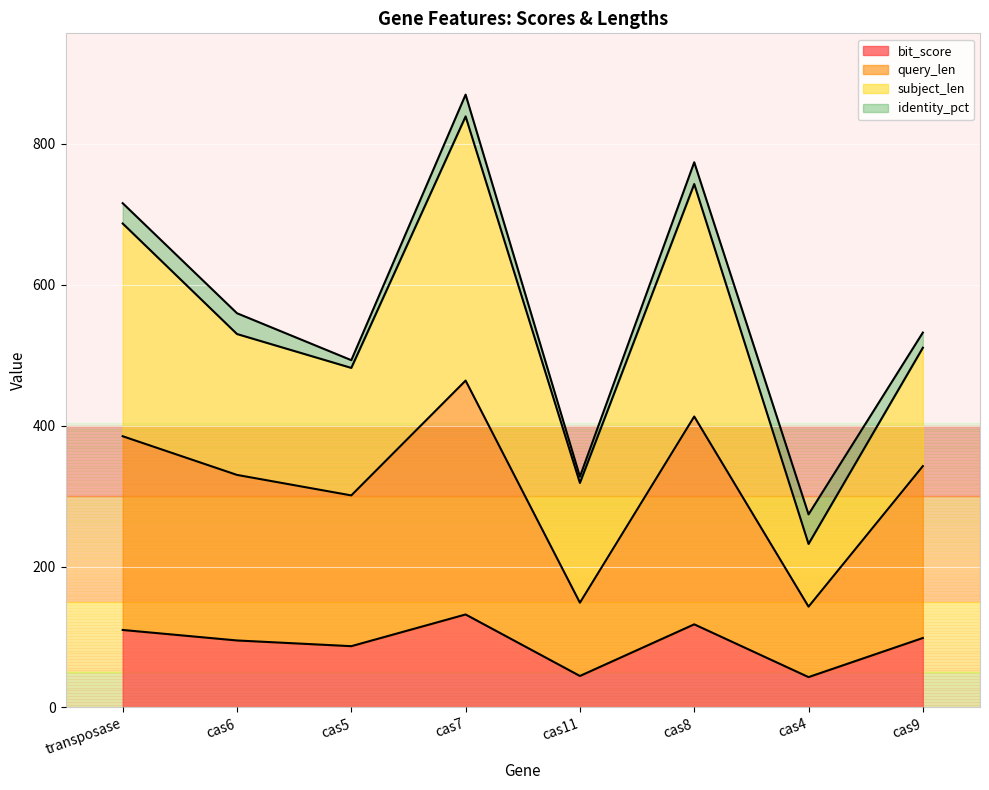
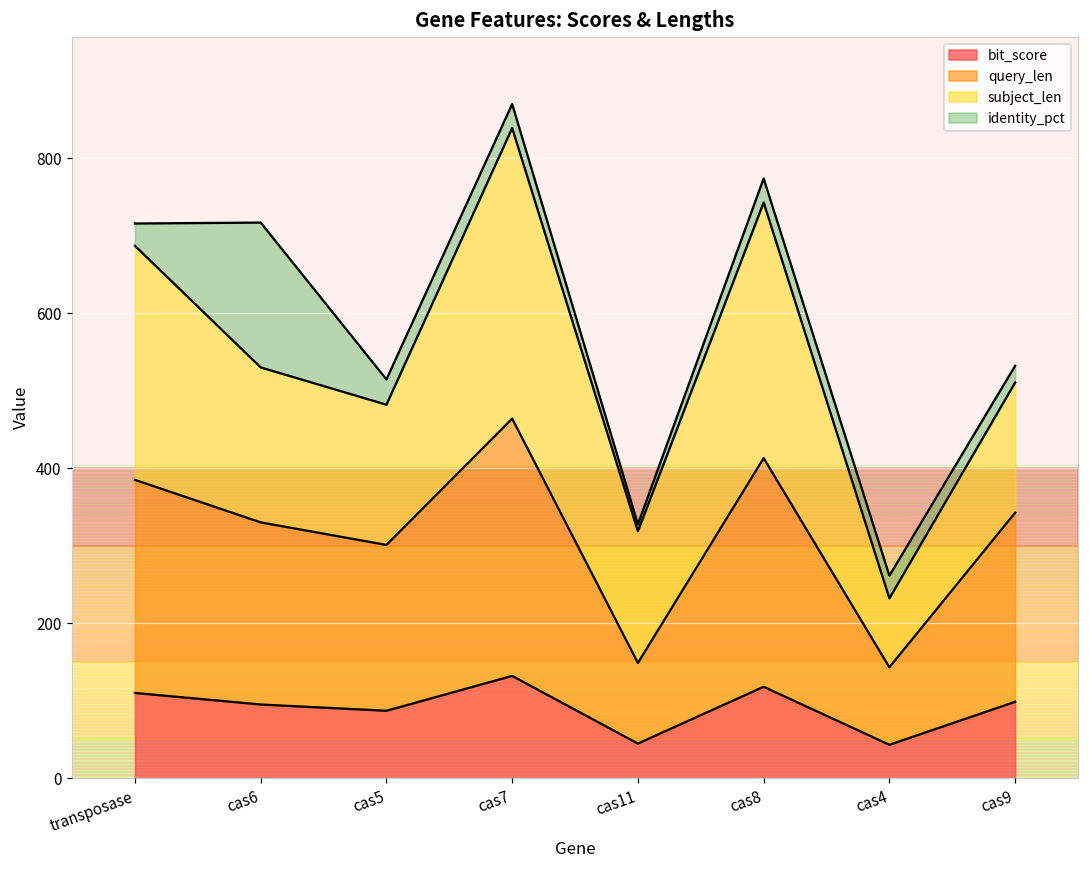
  {
    "identity_pct": {
      "transposase": 30,
-     "cas6": 30,
-     "cas5": 10,
+     "cas6": 190,
+     "cas5": 30,
      "cas7": 30,
      "cas11": 10,
      "cas8": 30,
-     "cas4": 40,
+     "cas4": 30,
      "cas9": 20
    }
  }
